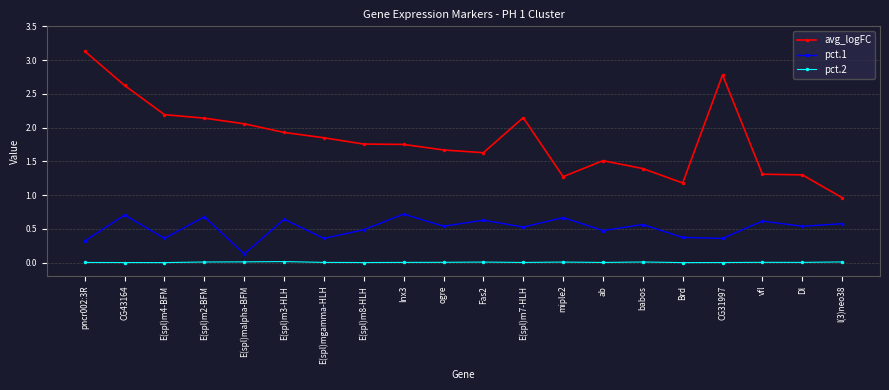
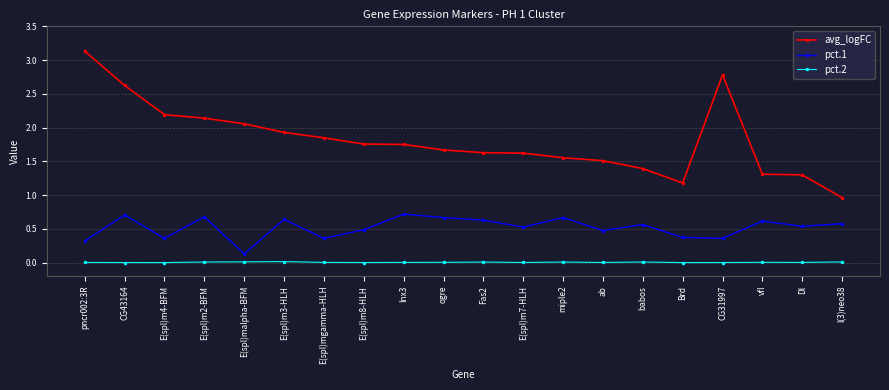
  {
    "avg_logFC": {
      "pncr002:3R": 3.1,
      "CG43164": 2.6,
      "E(spl)m4-BFM": 2.2,
      "E(spl)m2-BFM": 2.1,
      "E(spl)malpha-BFM": 2.1,
      "E(spl)m3-HLH": 1.9,
      "E(spl)mgamma-HLH": 1.8,
      "E(spl)m8-HLH": 1.8,
      "Inx3": 1.8,
      "ogre": 1.7,
      "Fas2": 1.6,
-     "E(spl)m7-HLH": 2.1,
-     "miple2": 1.3,
+     "E(spl)m7-HLH": 1.6,
+     "miple2": 1.6,
      "ab": 1.5,
      "babos": 1.4,
      "Brd": 1.2,
      "CG31997": 2.8,
      "vfl": 1.3,
      "Dl": 1.3,
      "l(3)neo38": 1.0
    },
    "pct.1": {
      "pncr002:3R": 0.3,
      "CG43164": 0.7,
      "E(spl)m4-BFM": 0.4,
      "E(spl)m2-BFM": 0.7,
      "E(spl)malpha-BFM": 0.1,
      "E(spl)m3-HLH": 0.6,
      "E(spl)mgamma-HLH": 0.4,
      "E(spl)m8-HLH": 0.5,
      "Inx3": 0.7,
-     "ogre": 0.5,
+     "ogre": 0.7,
      "Fas2": 0.6,
      "E(spl)m7-HLH": 0.5,
      "miple2": 0.7,
      "ab": 0.5,
      "babos": 0.6,
      "Brd": 0.4,
      "CG31997": 0.4,
      "vfl": 0.6,
      "Dl": 0.5,
      "l(3)neo38": 0.6
    },
    "pct.2": {
      "pncr002:3R": 0.0,
      "CG43164": 0.0,
      "E(spl)m4-BFM": 0.0,
      "E(spl)m2-BFM": 0.0,
      "E(spl)malpha-BFM": 0.0,
      "E(spl)m3-HLH": 0.0,
      "E(spl)mgamma-HLH": 0.0,
      "E(spl)m8-HLH": 0.0,
      "Inx3": 0.0,
      "ogre": 0.0,
      "Fas2": 0.0,
      "E(spl)m7-HLH": 0.0,
      "miple2": 0.0,
      "ab": 0.0,
      "babos": 0.0,
      "Brd": 0.0,
      "CG31997": 0.0,
      "vfl": 0.0,
      "Dl": 0.0,
      "l(3)neo38": 0.0
    }
  }
